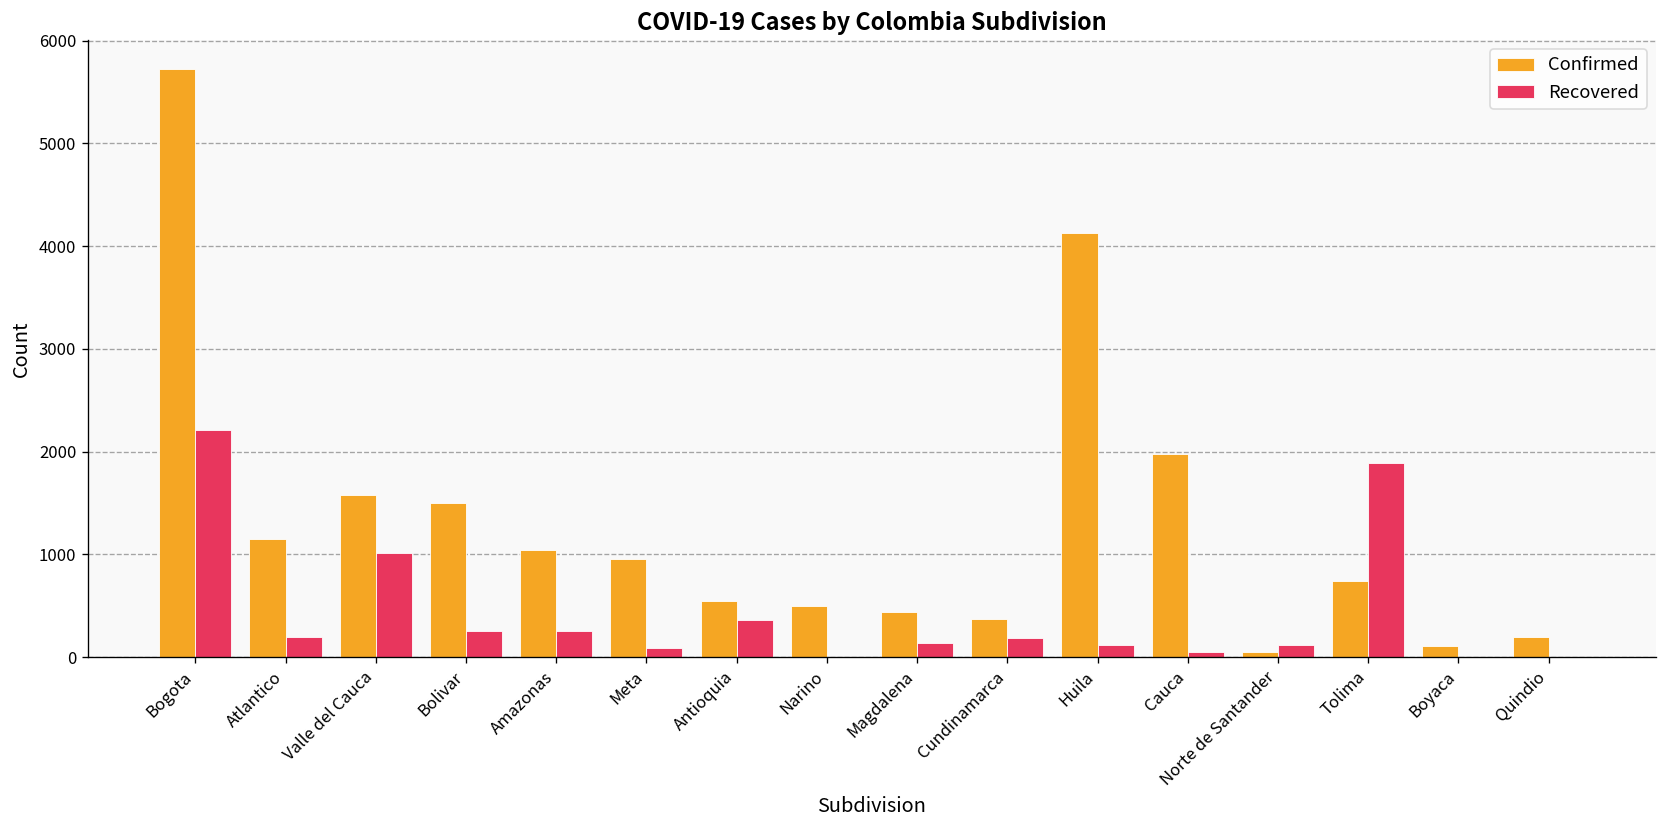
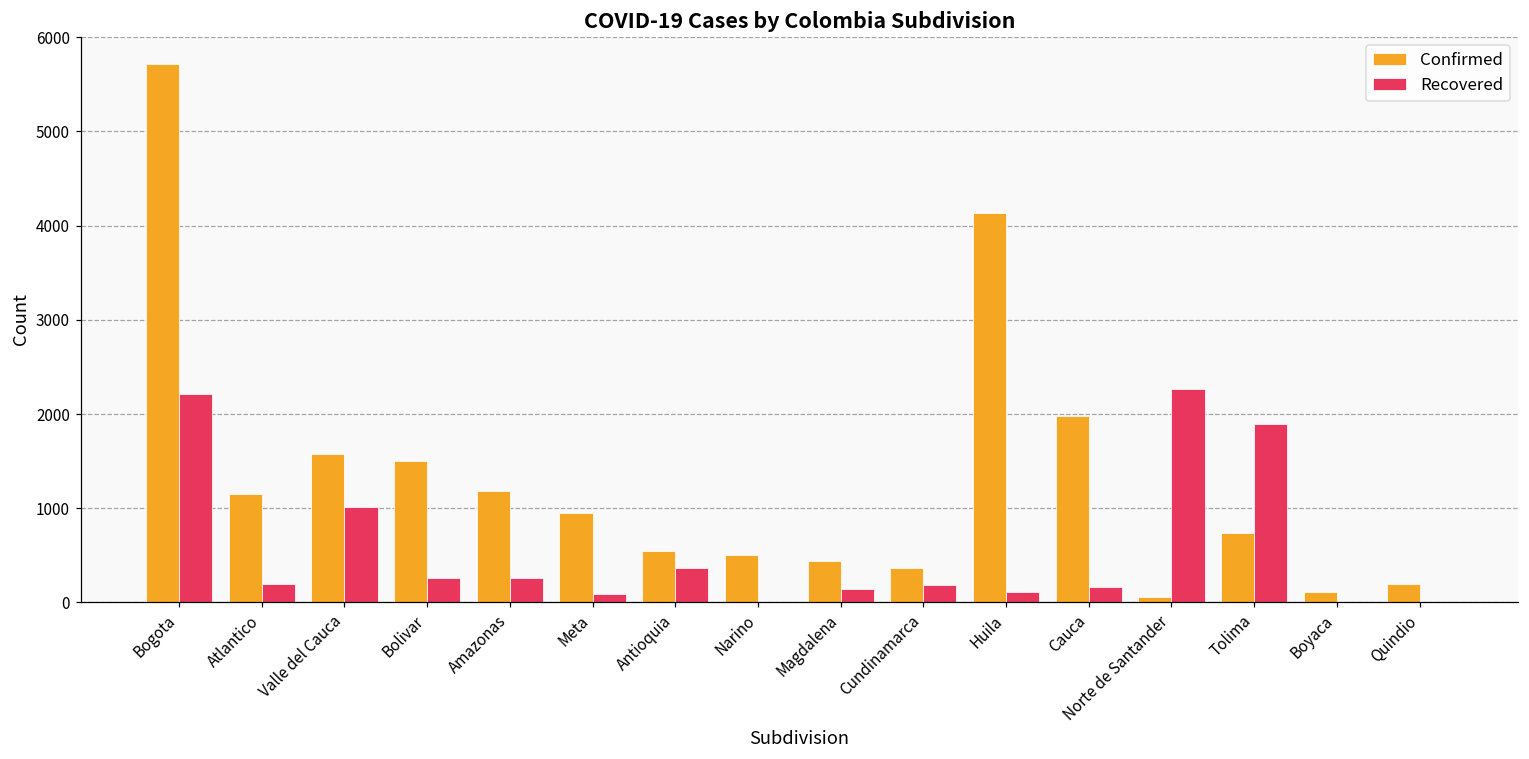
  {
    "Confirmed": {
      "Bogota": 5700,
      "Atlantico": 1200,
      "Valle del Cauca": 1600,
      "Bolivar": 1500,
-     "Amazonas": 1000,
+     "Amazonas": 1200,
      "Meta": 1000,
      "Antioquia": 500,
      "Narino": 500,
      "Magdalena": 400,
      "Cundinamarca": 400,
      "Huila": 4100,
      "Cauca": 2000,
      "Norte de Santander": 100,
      "Tolima": 700,
      "Boyaca": 100,
      "Quindio": 200
    },
    "Recovered": {
      "Bogota": 2200,
      "Atlantico": 200,
      "Valle del Cauca": 1000,
      "Bolivar": 300,
      "Amazonas": 300,
      "Meta": 100,
      "Antioquia": 400,
      "Narino": 0,
      "Magdalena": 100,
      "Cundinamarca": 200,
      "Huila": 100,
-     "Cauca": 0,
-     "Norte de Santander": 100,
+     "Cauca": 200,
+     "Norte de Santander": 2300,
      "Tolima": 1900,
      "Boyaca": 0,
      "Quindio": 0
    }
  }
